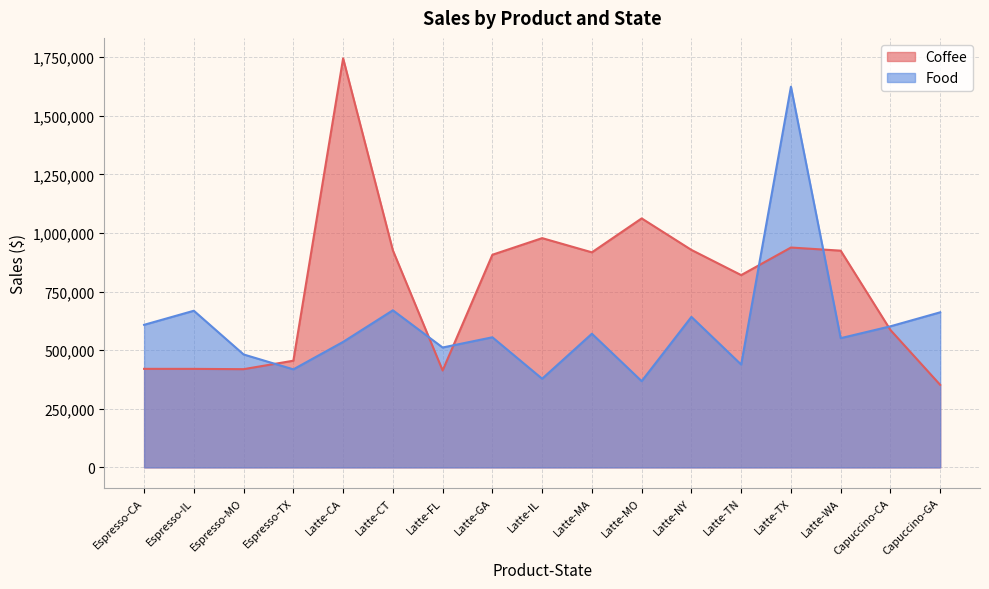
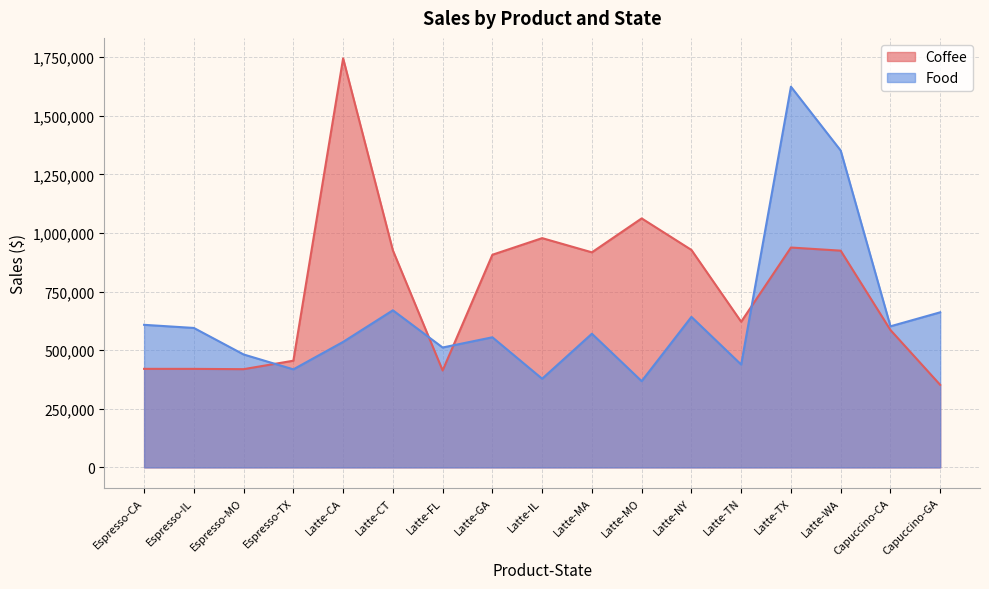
  {
    "Coffee": {
      "Espresso-CA": "420,000",
      "Espresso-IL": "420,000",
      "Espresso-MO": "420,000",
      "Espresso-TX": "460,000",
      "Latte-CA": "1,750,000",
      "Latte-CT": "930,000",
      "Latte-FL": "410,000",
      "Latte-GA": "910,000",
      "Latte-IL": "980,000",
      "Latte-MA": "920,000",
      "Latte-MO": "1,060,000",
      "Latte-NY": "930,000",
-     "Latte-TN": "820,000",
+     "Latte-TN": "620,000",
      "Latte-TX": "940,000",
      "Latte-WA": "920,000",
      "Capuccino-CA": "590,000",
      "Capuccino-GA": "350,000"
    },
    "Food": {
      "Espresso-CA": "610,000",
-     "Espresso-IL": "670,000",
+     "Espresso-IL": "600,000",
      "Espresso-MO": "480,000",
      "Espresso-TX": "420,000",
      "Latte-CA": "540,000",
      "Latte-CT": "670,000",
      "Latte-FL": "510,000",
      "Latte-GA": "560,000",
      "Latte-IL": "380,000",
      "Latte-MA": "570,000",
      "Latte-MO": "370,000",
      "Latte-NY": "640,000",
      "Latte-TN": "440,000",
      "Latte-TX": "1,620,000",
-     "Latte-WA": "550,000",
+     "Latte-WA": "1,350,000",
      "Capuccino-CA": "600,000",
      "Capuccino-GA": "660,000"
    }
  }
